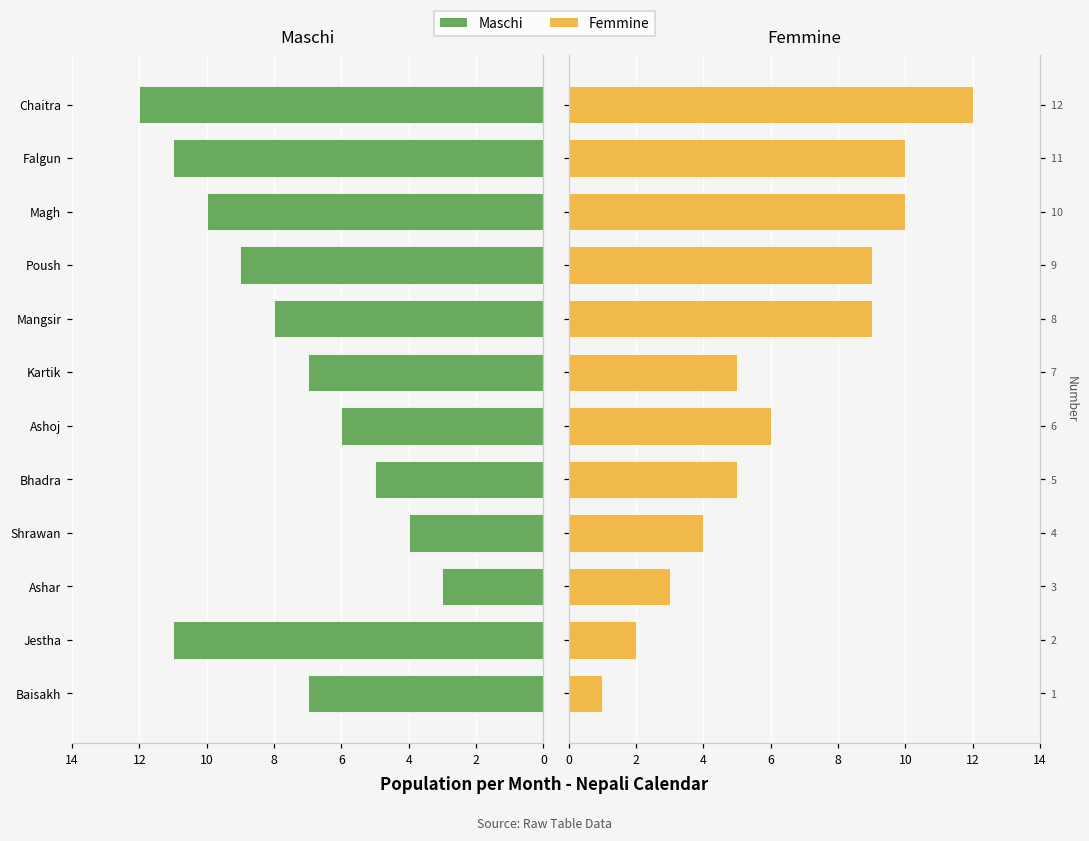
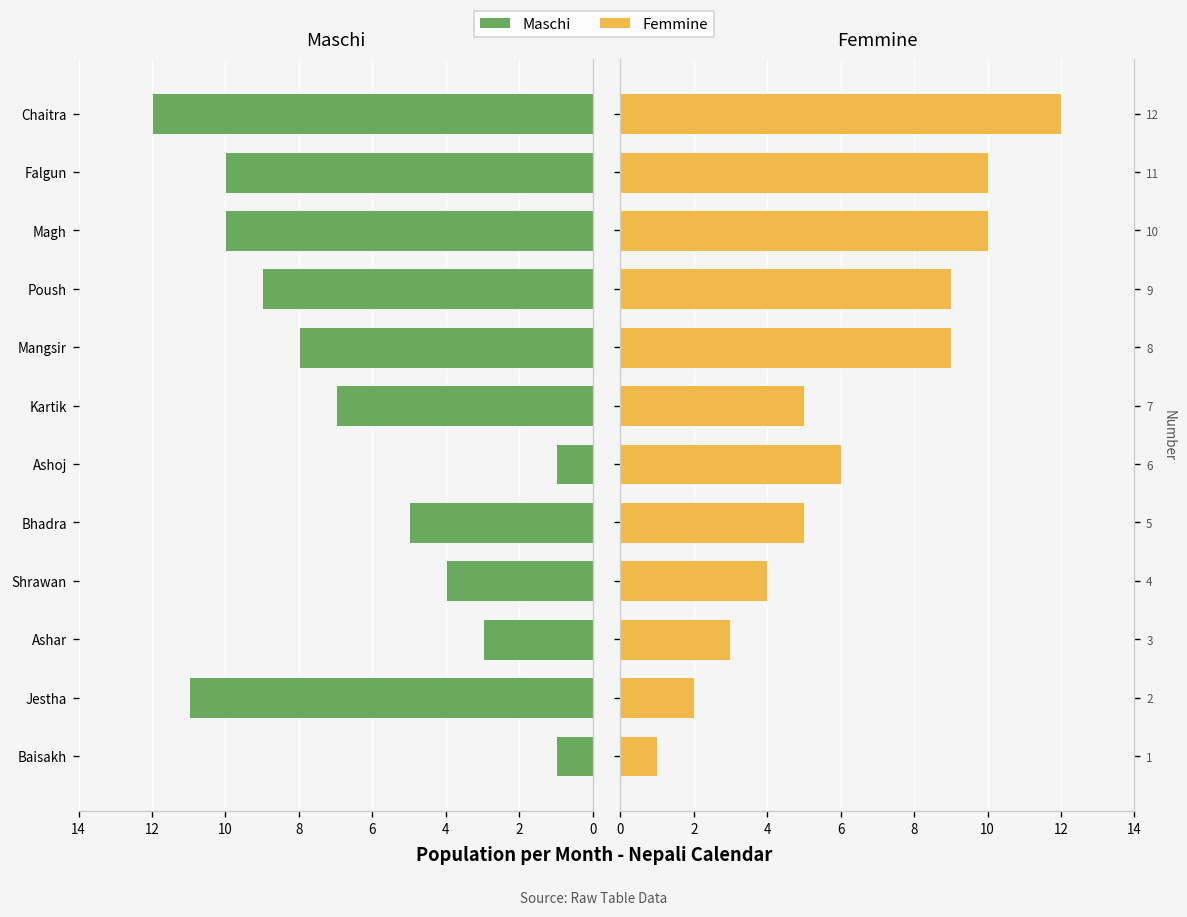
  {
    "Maschi": {
      "Chaitra": 12,
-     "Falgun": 11,
+     "Falgun": 10,
      "Magh": 10,
      "Poush": 9,
      "Mangsir": 8,
      "Kartik": 7,
-     "Ashoj": 6,
+     "Ashoj": 1,
      "Bhadra": 5,
      "Shrawan": 4,
      "Ashar": 3,
      "Jestha": 11,
-     "Baisakh": 7
+     "Baisakh": 1
    },
    "Femmine": {
      "12": 12.0,
      "11": 10.0,
      "10": 10.0,
      "9": 9.0,
      "8": 9.0,
      "7": 5.0,
      "6": 6.0,
      "5": 5.0,
      "4": 4.0,
      "3": 3.0,
      "2": 2.0,
      "1": 1.0
    }
  }
